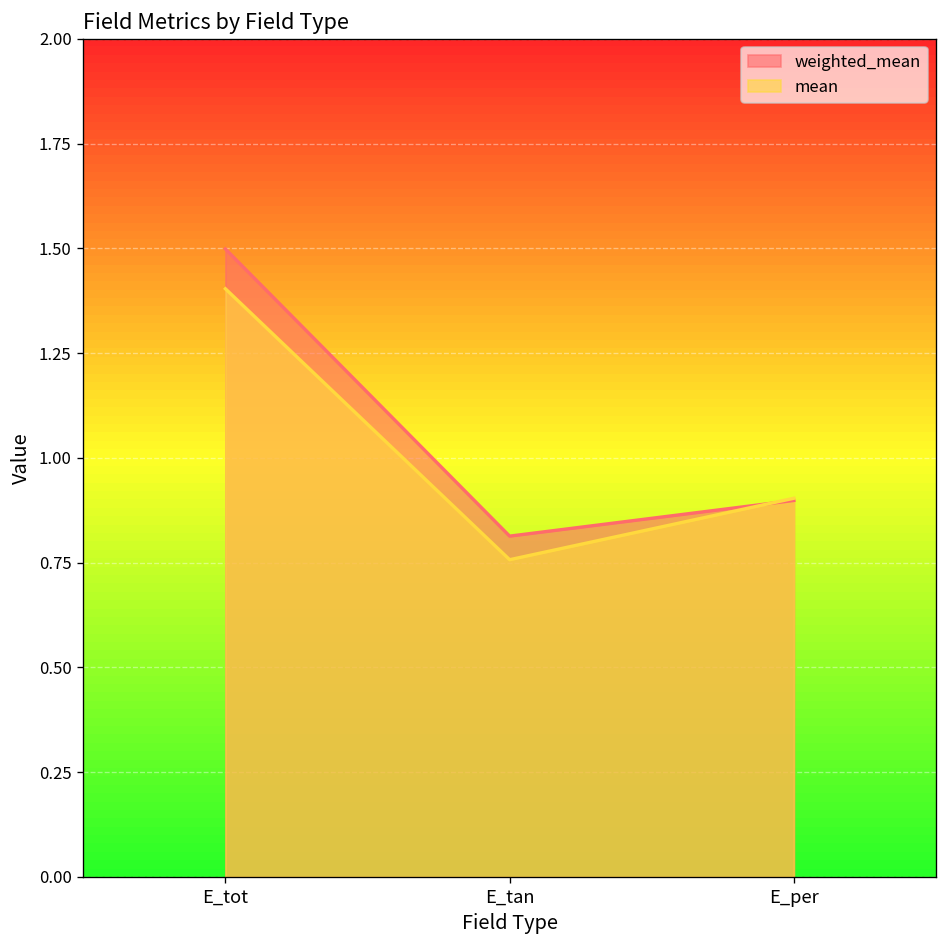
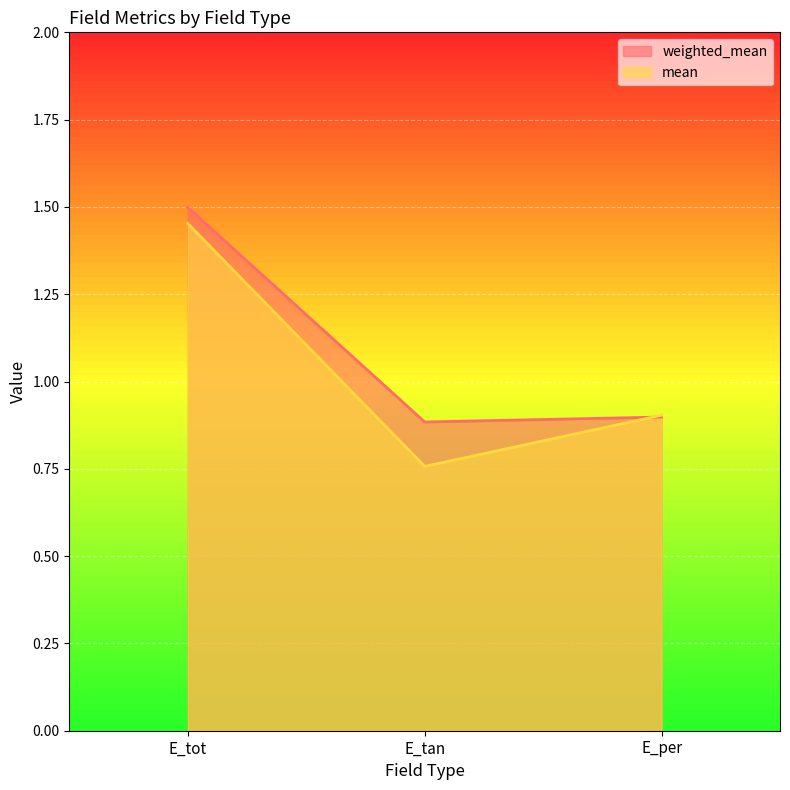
  {
    "weighted_mean": {
      "E_tot": 1.50,
-     "E_tan": 0.81
+     "E_tan": 0.88
    },
    "mean": {
-     "E_tot": 1.40,
+     "E_tot": 1.45,
      "E_tan": 0.76
    }
  }
